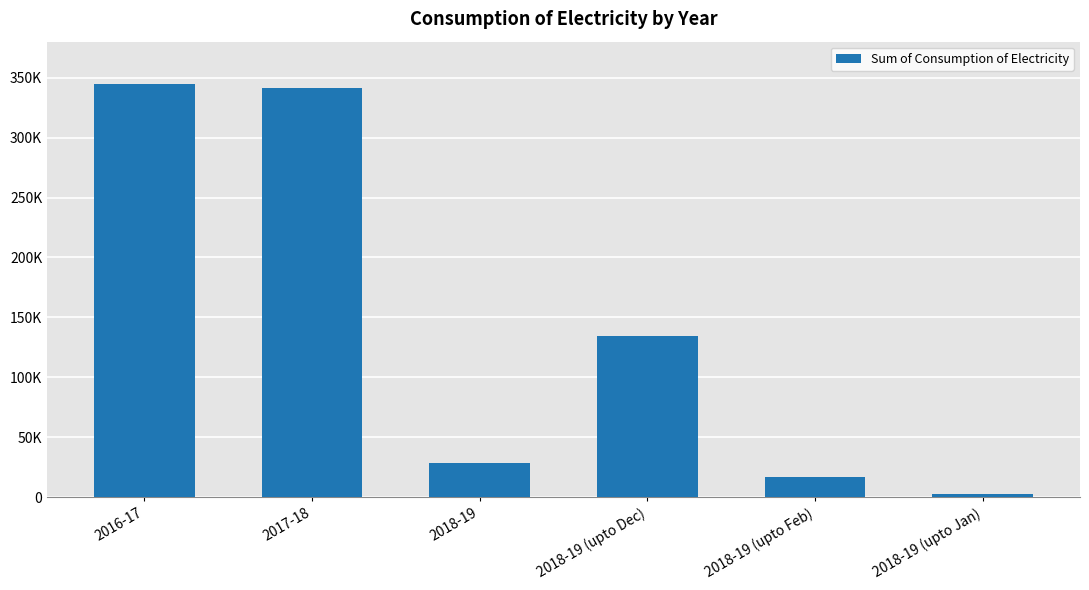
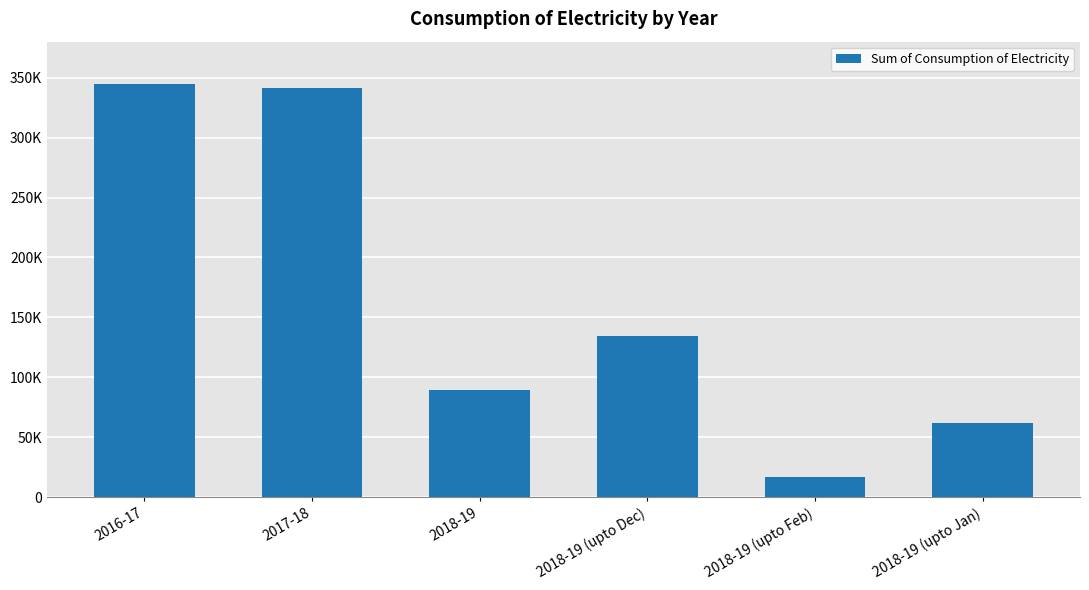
  {
    "2016-17": 344000,
    "2017-18": 341000,
-   "2018-19": 29000,
+   "2018-19": 90000,
    "2018-19 (upto Dec)": 134000,
    "2018-19 (upto Feb)": 17000,
-   "2018-19 (upto Jan)": 3000
+   "2018-19 (upto Jan)": 62000
  }
